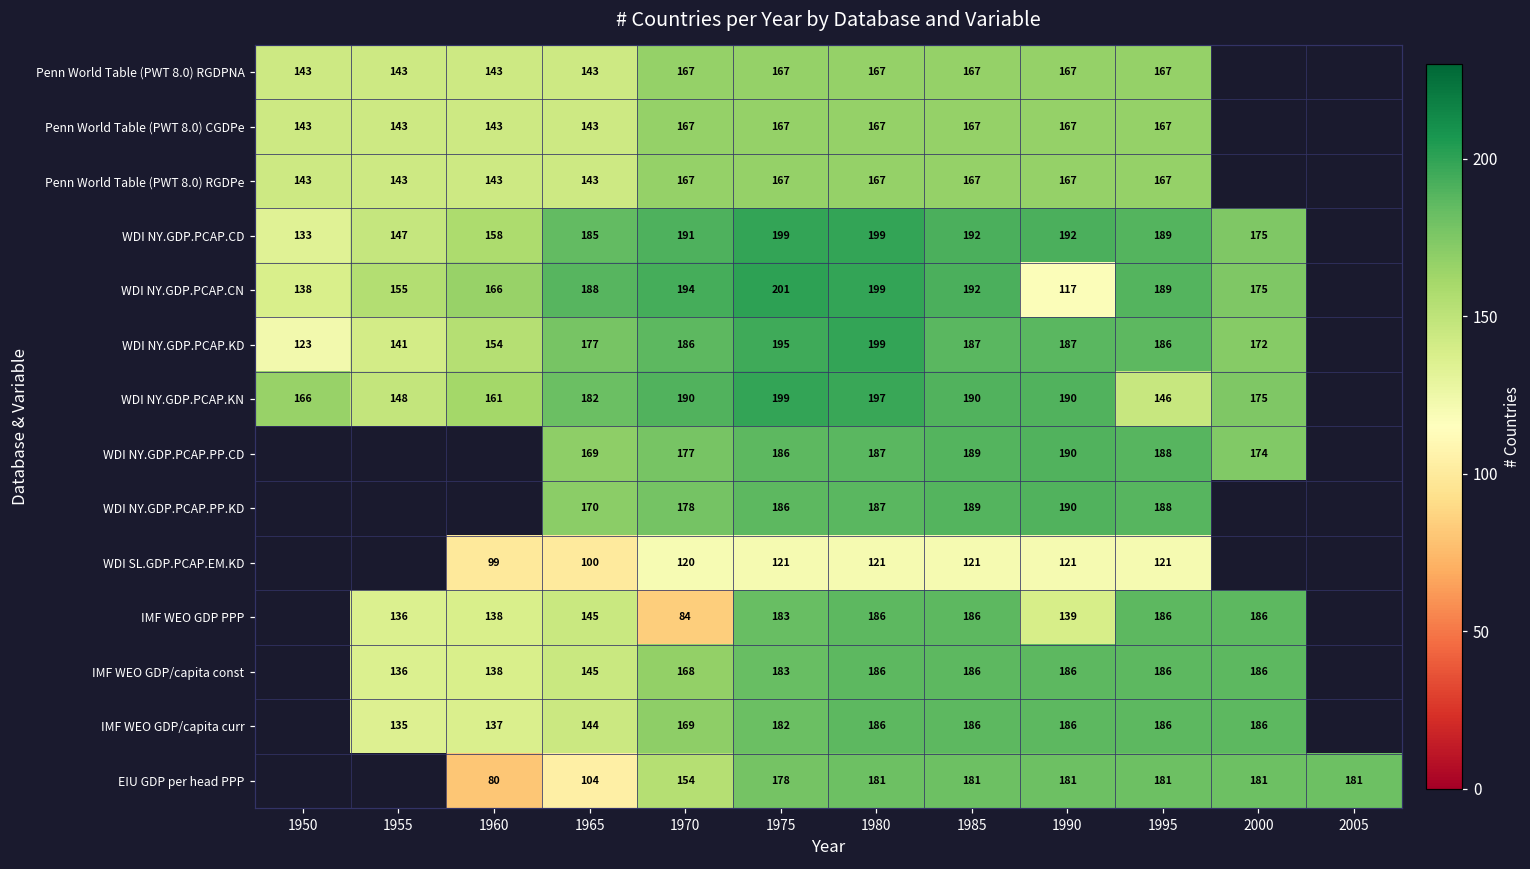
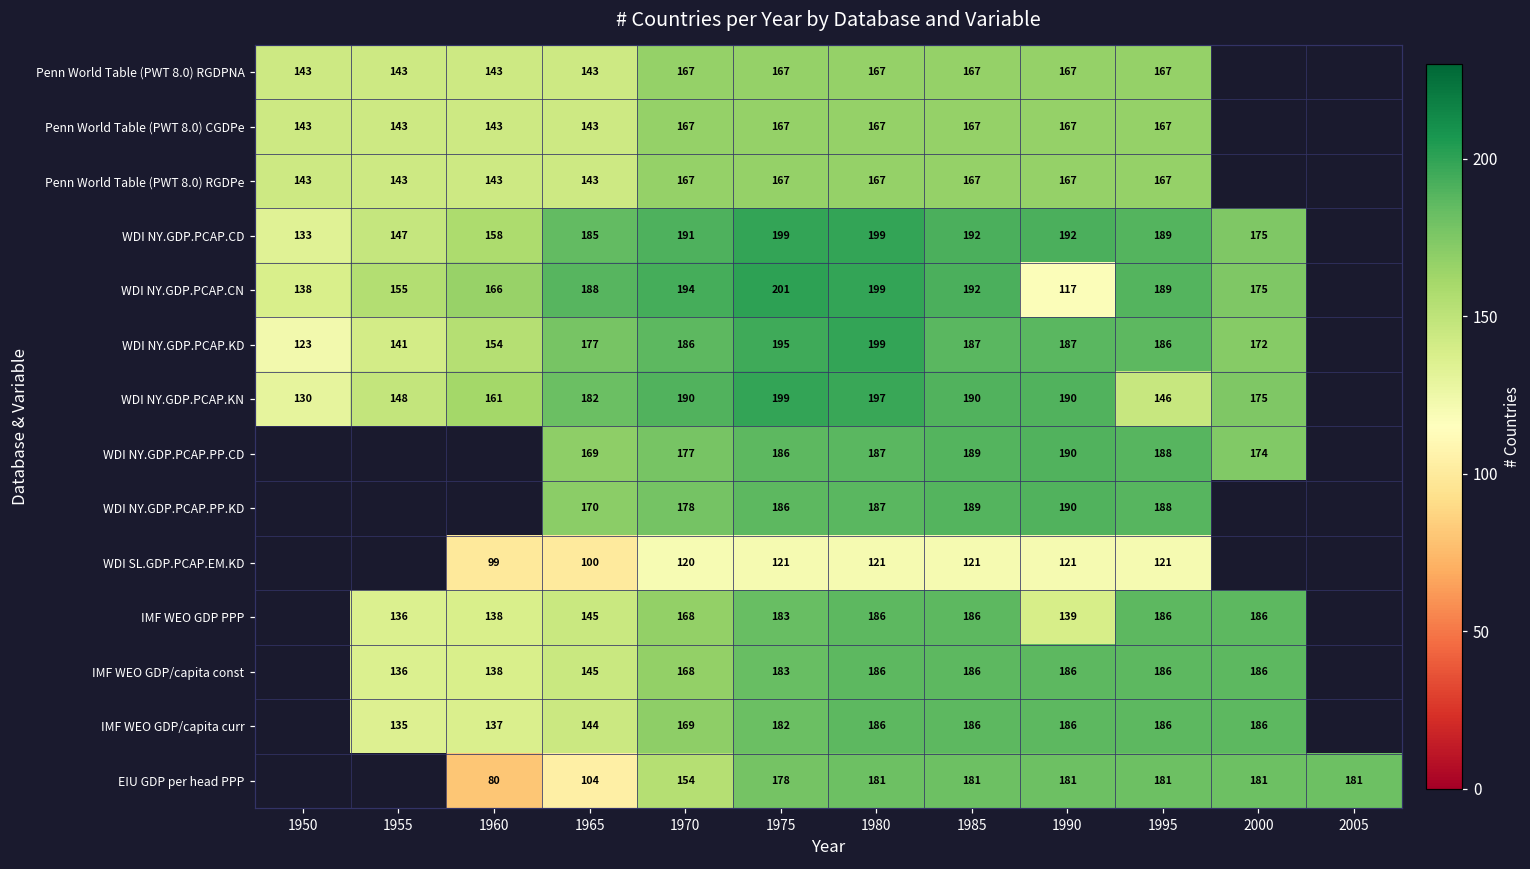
  {
    "Penn World Table (PWT 8.0) RGDPNA": {
      "1950": 143,
      "1955": 143,
      "1960": 143,
      "1965": 143,
      "1970": 167,
      "1975": 167,
      "1980": 167,
      "1985": 167,
      "1990": 167,
      "1995": 167
    },
    "Penn World Table (PWT 8.0) CGDPe": {
      "1950": 143,
      "1955": 143,
      "1960": 143,
      "1965": 143,
      "1970": 167,
      "1975": 167,
      "1980": 167,
      "1985": 167,
      "1990": 167,
      "1995": 167
    },
    "Penn World Table (PWT 8.0) RGDPe": {
      "1950": 143,
      "1955": 143,
      "1960": 143,
      "1965": 143,
      "1970": 167,
      "1975": 167,
      "1980": 167,
      "1985": 167,
      "1990": 167,
      "1995": 167
    },
    "WDI NY.GDP.PCAP.CD": {
      "1950": 133,
      "1955": 147,
      "1960": 158,
      "1965": 185,
      "1970": 191,
      "1975": 199,
      "1980": 199,
      "1985": 192,
      "1990": 192,
      "1995": 189,
      "2000": 175
    },
    "WDI NY.GDP.PCAP.CN": {
      "1950": 138,
      "1955": 155,
      "1960": 166,
      "1965": 188,
      "1970": 194,
      "1975": 201,
      "1980": 199,
      "1985": 192,
      "1990": 117,
      "1995": 189,
      "2000": 175
    },
    "WDI NY.GDP.PCAP.KD": {
      "1950": 123,
      "1955": 141,
      "1960": 154,
      "1965": 177,
      "1970": 186,
      "1975": 195,
      "1980": 199,
      "1985": 187,
      "1990": 187,
      "1995": 186,
      "2000": 172
    },
    "WDI NY.GDP.PCAP.KN": {
-     "1950": 166,
+     "1950": 130,
      "1955": 148,
      "1960": 161,
      "1965": 182,
      "1970": 190,
      "1975": 199,
      "1980": 197,
      "1985": 190,
      "1990": 190,
      "1995": 146,
      "2000": 175
    },
    "WDI NY.GDP.PCAP.PP.CD": {
      "1965": 169,
      "1970": 177,
      "1975": 186,
      "1980": 187,
      "1985": 189,
      "1990": 190,
      "1995": 188,
      "2000": 174
    },
    "WDI NY.GDP.PCAP.PP.KD": {
      "1965": 170,
      "1970": 178,
      "1975": 186,
      "1980": 187,
      "1985": 189,
      "1990": 190,
      "1995": 188
    },
    "WDI SL.GDP.PCAP.EM.KD": {
      "1960": 99,
      "1965": 100,
      "1970": 120,
      "1975": 121,
      "1980": 121,
      "1985": 121,
      "1990": 121,
      "1995": 121
    },
    "IMF WEO GDP PPP": {
      "1955": 136,
      "1960": 138,
      "1965": 145,
-     "1970": 84,
+     "1970": 168,
      "1975": 183,
      "1980": 186,
      "1985": 186,
      "1990": 139,
      "1995": 186,
      "2000": 186
    },
    "IMF WEO GDP/capita const": {
      "1955": 136,
      "1960": 138,
      "1965": 145,
      "1970": 168,
      "1975": 183,
      "1980": 186,
      "1985": 186,
      "1990": 186,
      "1995": 186,
      "2000": 186
    },
    "IMF WEO GDP/capita curr": {
      "1955": 135,
      "1960": 137,
      "1965": 144,
      "1970": 169,
      "1975": 182,
      "1980": 186,
      "1985": 186,
      "1990": 186,
      "1995": 186,
      "2000": 186
    },
    "EIU GDP per head PPP": {
      "1960": 80,
      "1965": 104,
      "1970": 154,
      "1975": 178,
      "1980": 181,
      "1985": 181,
      "1990": 181,
      "1995": 181,
      "2000": 181,
      "2005": 181
    }
  }
